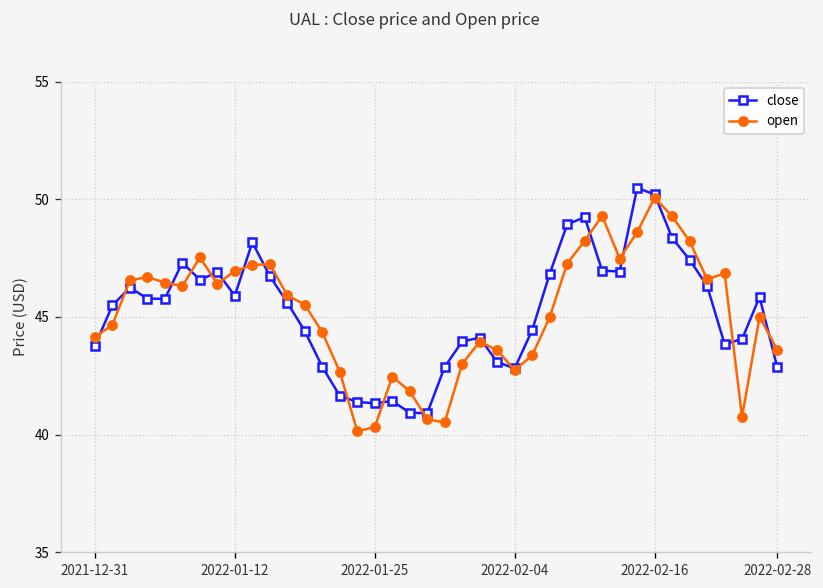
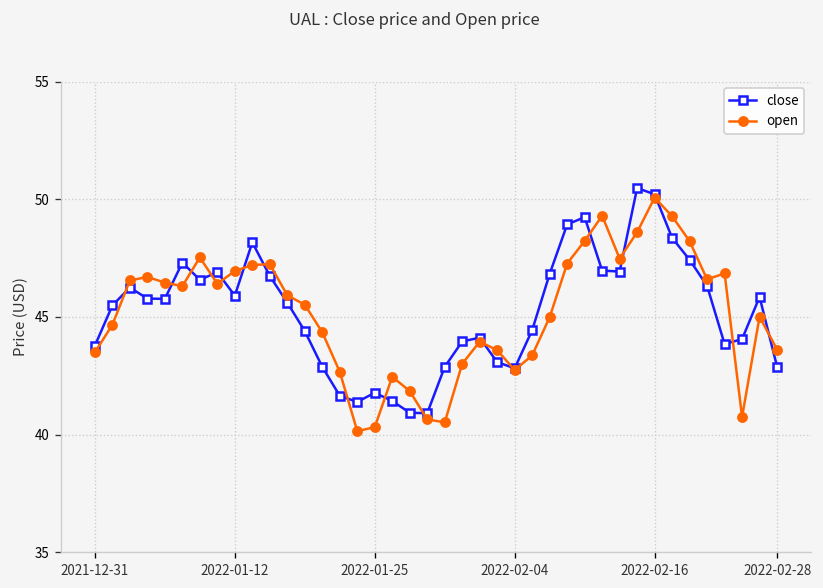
  {
    "close": {
      "2021-12-31": 43.8,
      "2022-01-12": 45.9,
-     "2022-01-25": 41.3,
+     "2022-01-25": 41.8,
      "2022-02-16": 50.2,
      "2022-02-28": 42.9
    },
    "open": {
-     "2021-12-31": 44.1,
+     "2021-12-31": 43.5,
      "2022-01-12": 47.0,
      "2022-01-25": 40.3,
      "2022-02-16": 50.1,
      "2022-02-28": 43.6
    }
  }
